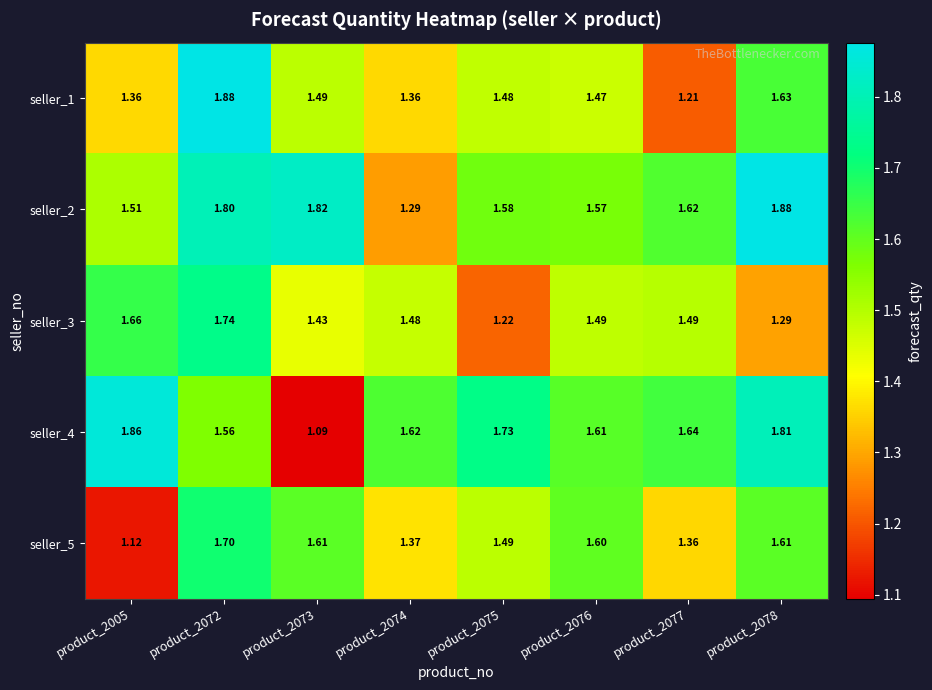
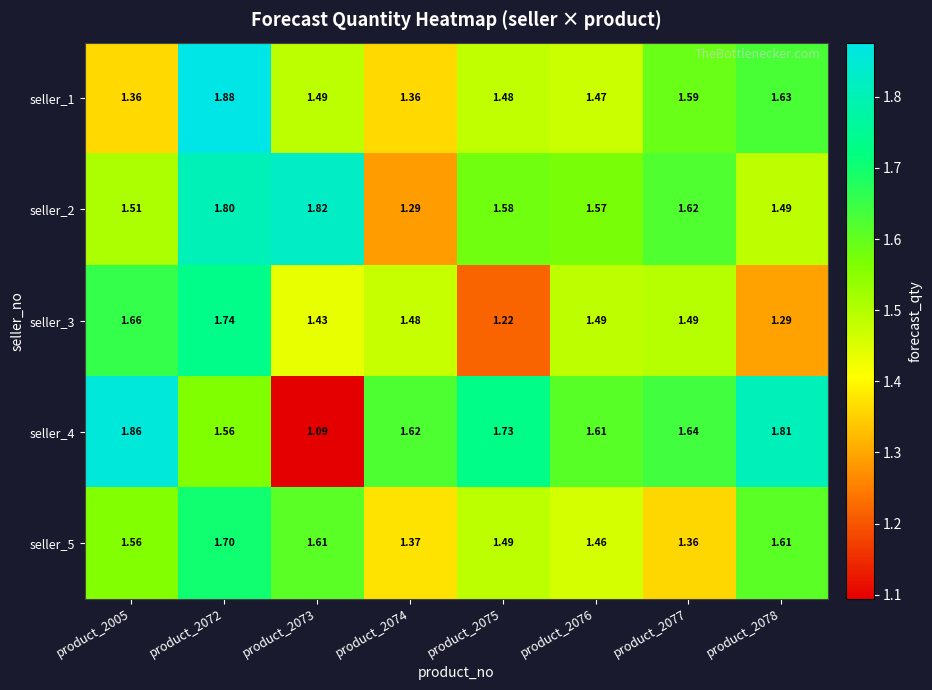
  {
    "seller_1": {
      "product_2005": 1.36,
      "product_2072": 1.88,
      "product_2073": 1.49,
      "product_2074": 1.36,
      "product_2075": 1.48,
      "product_2076": 1.47,
-     "product_2077": 1.21
+     "product_2077": 1.59
    },
    "seller_2": {
      "product_2005": 1.51,
      "product_2072": 1.80,
      "product_2073": 1.82,
      "product_2074": 1.29,
      "product_2075": 1.58,
      "product_2076": 1.57,
      "product_2077": 1.62,
-     "product_2078": 1.88
+     "product_2078": 1.49
    },
    "seller_3": {
      "product_2005": 1.66,
      "product_2072": 1.74,
      "product_2073": 1.43,
      "product_2074": 1.48,
      "product_2075": 1.22,
      "product_2076": 1.49,
      "product_2077": 1.49,
      "product_2078": 1.29
    },
    "seller_4": {
      "product_2005": 1.86,
      "product_2072": 1.56,
      "product_2073": 1.09,
      "product_2074": 1.62,
      "product_2075": 1.73,
      "product_2076": 1.61,
      "product_2077": 1.64,
      "product_2078": 1.81
    },
    "seller_5": {
-     "product_2005": 1.12,
+     "product_2005": 1.56,
      "product_2072": 1.70,
      "product_2073": 1.61,
      "product_2074": 1.37,
      "product_2075": 1.49,
-     "product_2076": 1.60,
+     "product_2076": 1.46,
      "product_2077": 1.36,
      "product_2078": 1.61
    }
  }
